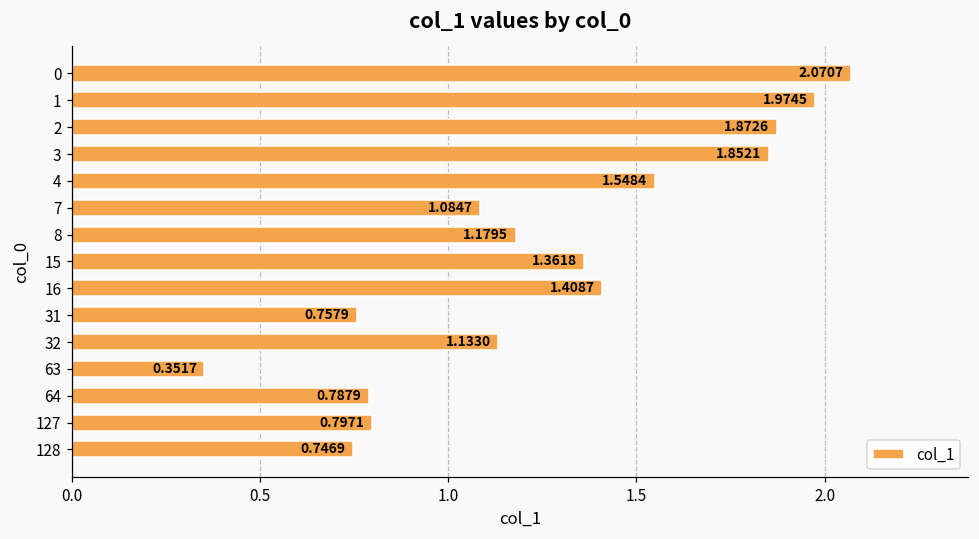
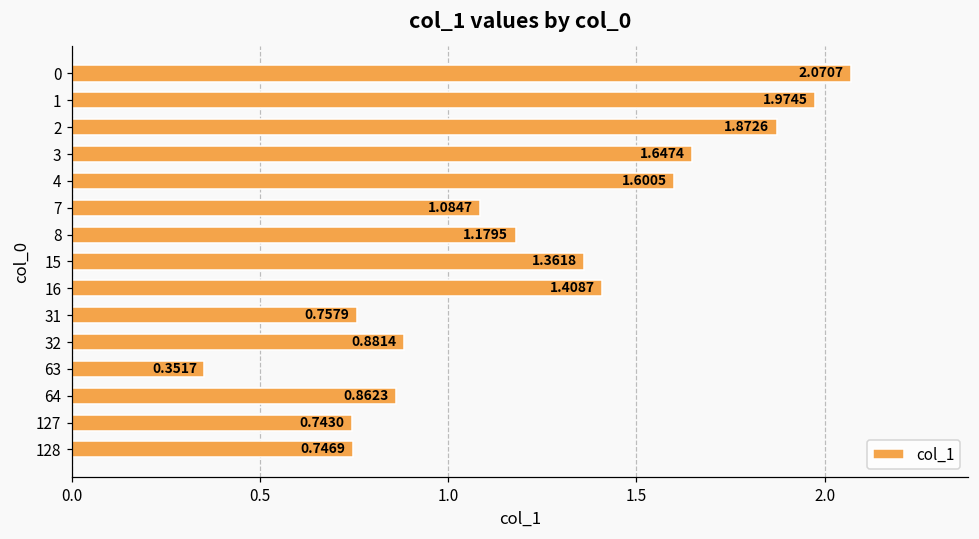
  {
    "0": 2.0707,
    "1": 1.9745,
    "2": 1.8726,
-   "3": 1.8521,
-   "4": 1.5484,
+   "3": 1.6474,
+   "4": 1.6005,
    "7": 1.0847,
    "8": 1.1795,
    "15": 1.3618,
    "16": 1.4087,
    "31": 0.7579,
-   "32": 1.1330,
+   "32": 0.8814,
    "63": 0.3517,
-   "64": 0.7879,
-   "127": 0.7971,
+   "64": 0.8623,
+   "127": 0.7430,
    "128": 0.7469
  }
